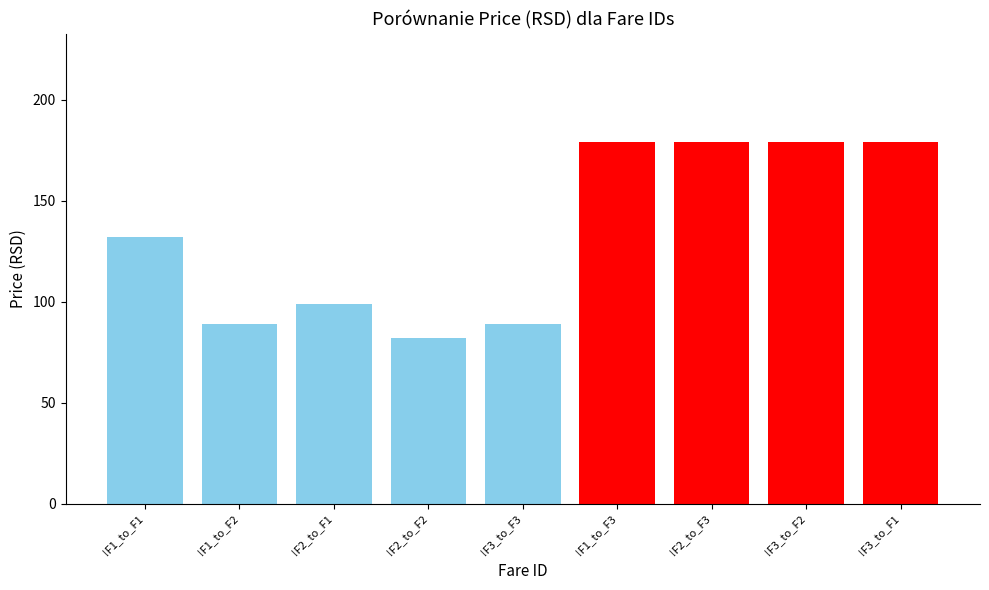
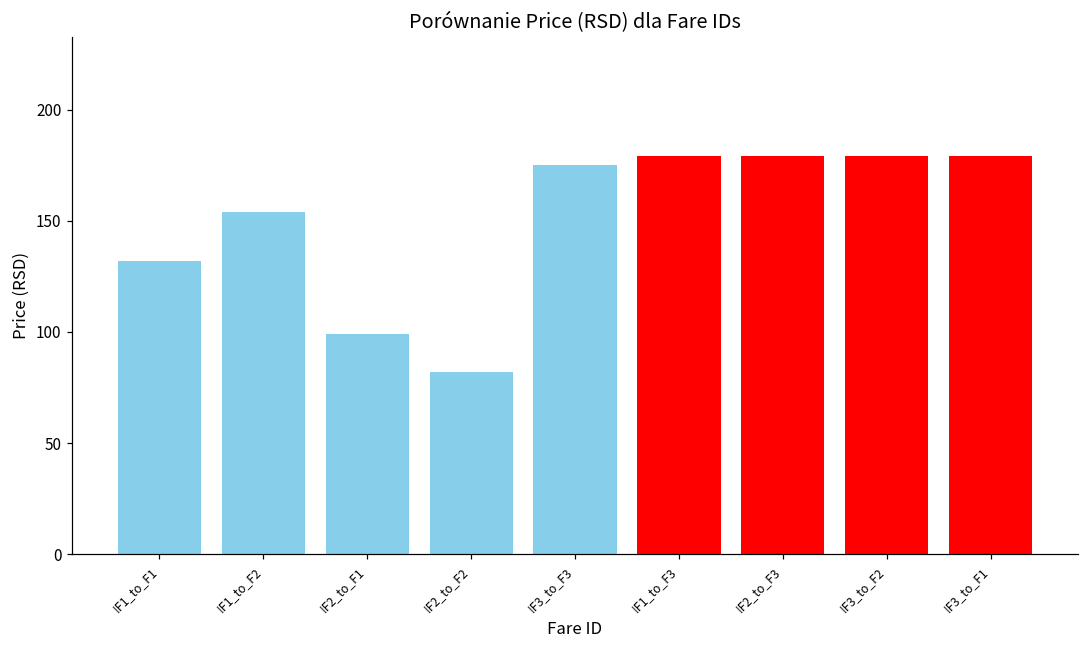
  {
    "!F1_to_F1": 132,
-   "!F1_to_F2": 89,
+   "!F1_to_F2": 154,
    "!F2_to_F1": 99,
    "!F2_to_F2": 82,
-   "!F3_to_F3": 89,
+   "!F3_to_F3": 175,
    "!F1_to_F3": 179,
    "!F2_to_F3": 179,
    "!F3_to_F2": 179,
    "!F3_to_F1": 179
  }
